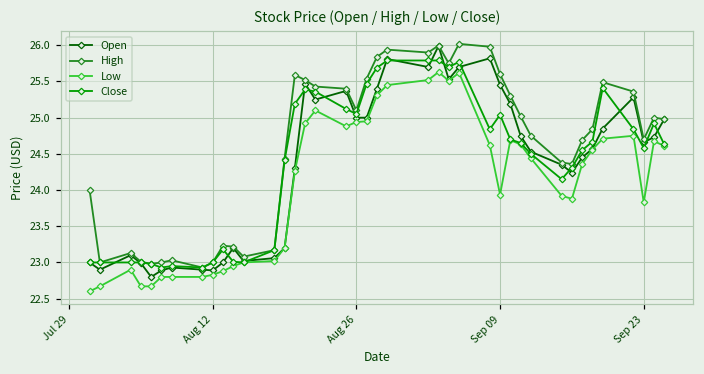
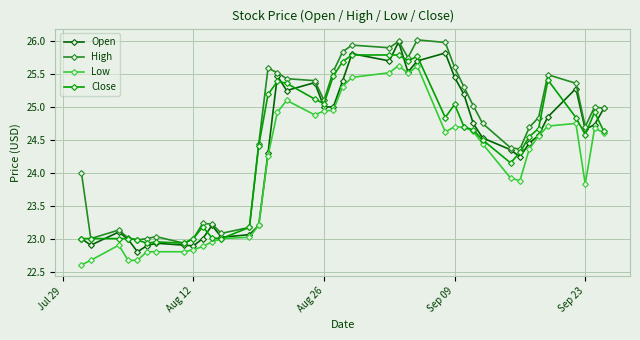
  {
    "Open": {
      "Aug 12": 22.9,
      "Aug 26": 25.0,
      "Sep 09": 25.5,
      "Sep 23": 24.7
    },
    "Low": {
      "Aug 12": 22.8,
      "Aug 26": 24.9,
-     "Sep 09": 23.9,
+     "Sep 09": 24.7,
      "Sep 23": 23.8
    }
  }
